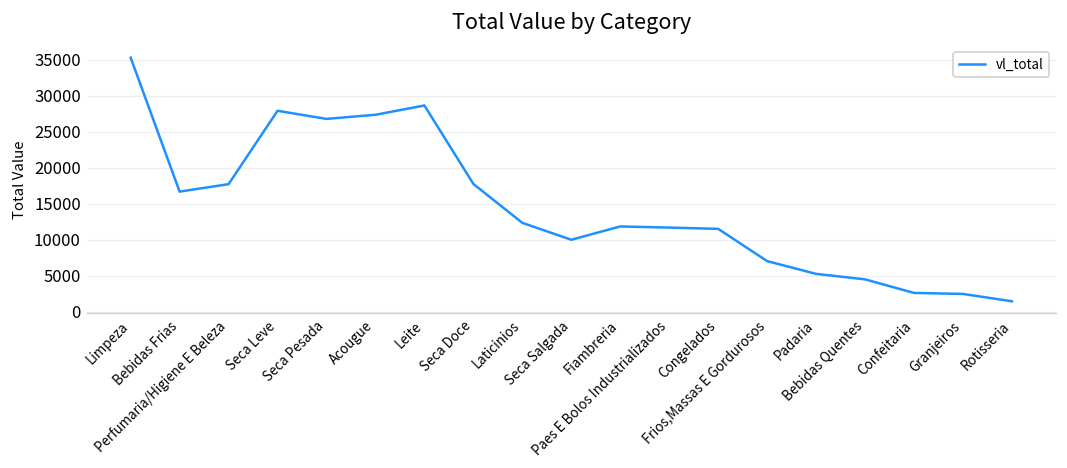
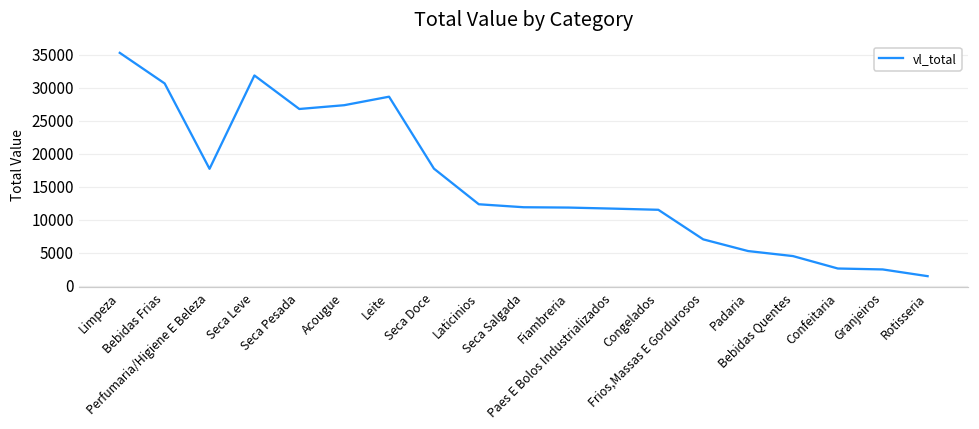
  {
    "Limpeza": 35000,
-   "Bebidas Frias": 17000,
+   "Bebidas Frias": 31000,
    "Perfumaria/Higiene E Beleza": 18000,
-   "Seca Leve": 28000,
+   "Seca Leve": 32000,
    "Seca Pesada": 27000,
    "Acougue": 27000,
    "Leite": 29000,
    "Seca Doce": 18000,
    "Laticinios": 12000,
-   "Seca Salgada": 10000,
+   "Seca Salgada": 12000,
    "Fiambreria": 12000,
    "Paes E Bolos Industrializados": 12000,
    "Congelados": 12000,
    "Frios,Massas E Gordurosos": 7000,
    "Padaria": 5000,
    "Bebidas Quentes": 5000,
    "Confeitaria": 3000,
    "Granjeiros": 2000,
    "Rotisseria": 1000
  }
